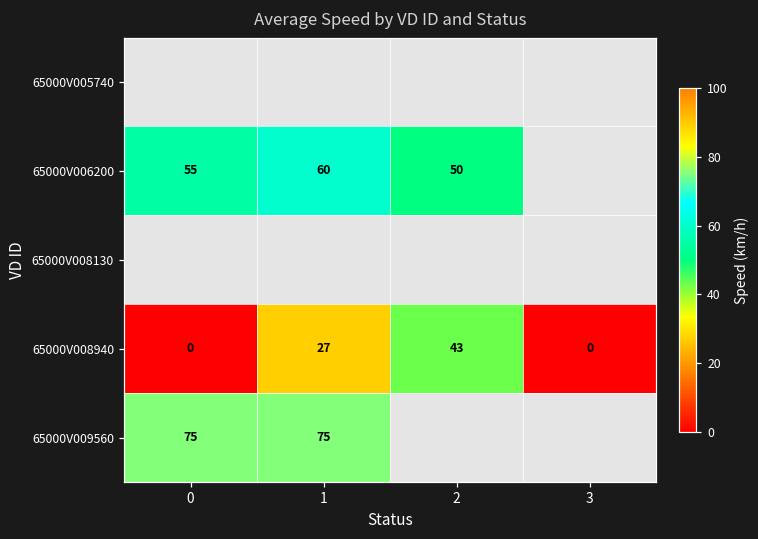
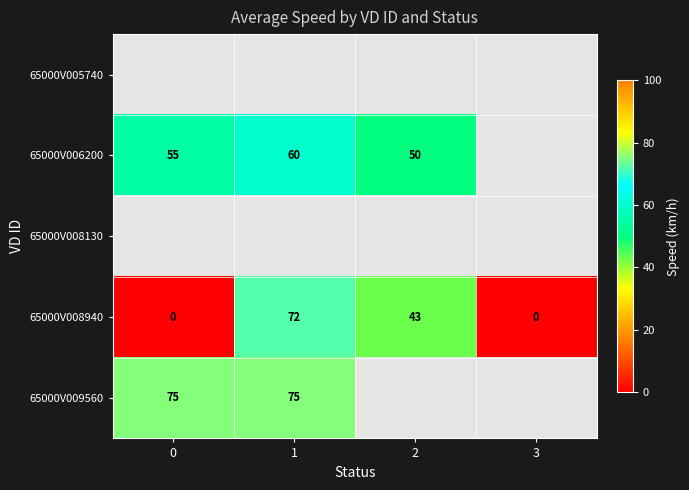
  {
    "65000V006200": {
      "0": 55,
      "1": 60,
      "2": 50
    },
    "65000V008940": {
      "0": 0,
-     "1": 27,
+     "1": 72,
      "2": 43,
      "3": 0
    },
    "65000V009560": {
      "0": 75,
      "1": 75
    }
  }
